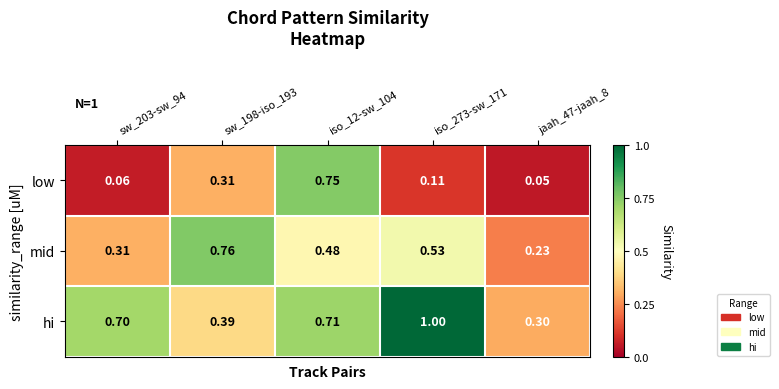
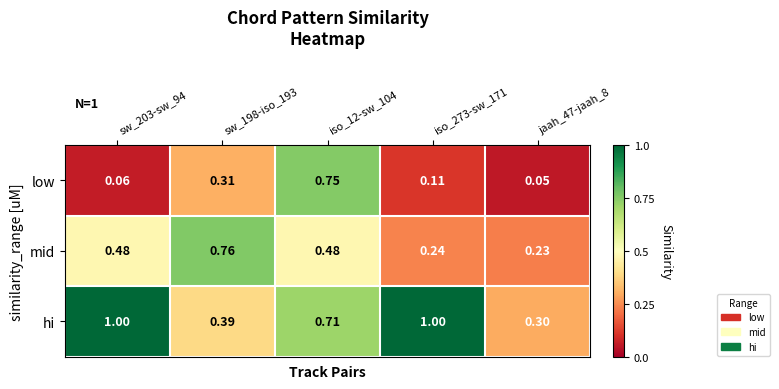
  {
    "low": {
      "sw_203-sw_94": 0.06,
      "sw_198-iso_193": 0.31,
      "iso_12-sw_104": 0.75,
      "iso_273-sw_171": 0.11,
      "jaah_47-jaah_8": 0.05
    },
    "mid": {
-     "sw_203-sw_94": 0.31,
+     "sw_203-sw_94": 0.48,
      "sw_198-iso_193": 0.76,
      "iso_12-sw_104": 0.48,
-     "iso_273-sw_171": 0.53,
+     "iso_273-sw_171": 0.24,
      "jaah_47-jaah_8": 0.23
    },
    "hi": {
-     "sw_203-sw_94": 0.70,
+     "sw_203-sw_94": 1.00,
      "sw_198-iso_193": 0.39,
      "iso_12-sw_104": 0.71,
      "iso_273-sw_171": 1.00,
      "jaah_47-jaah_8": 0.30
    }
  }
